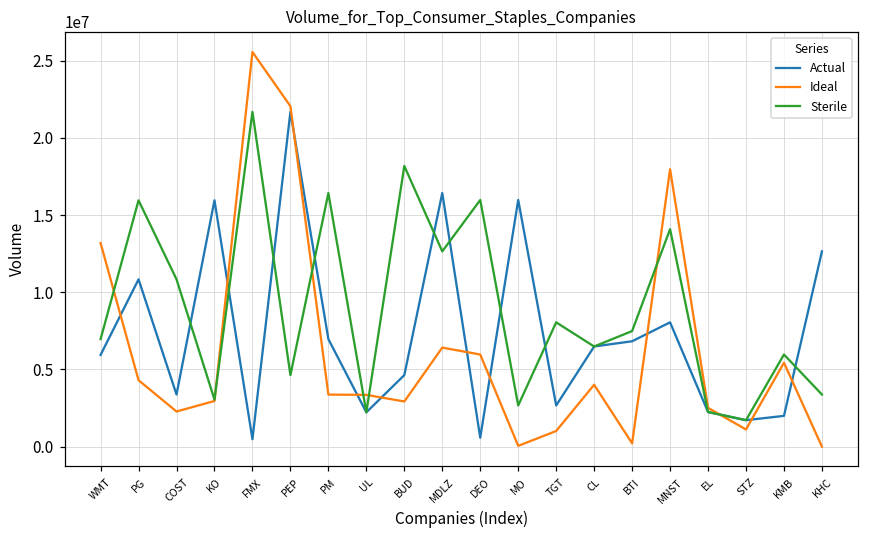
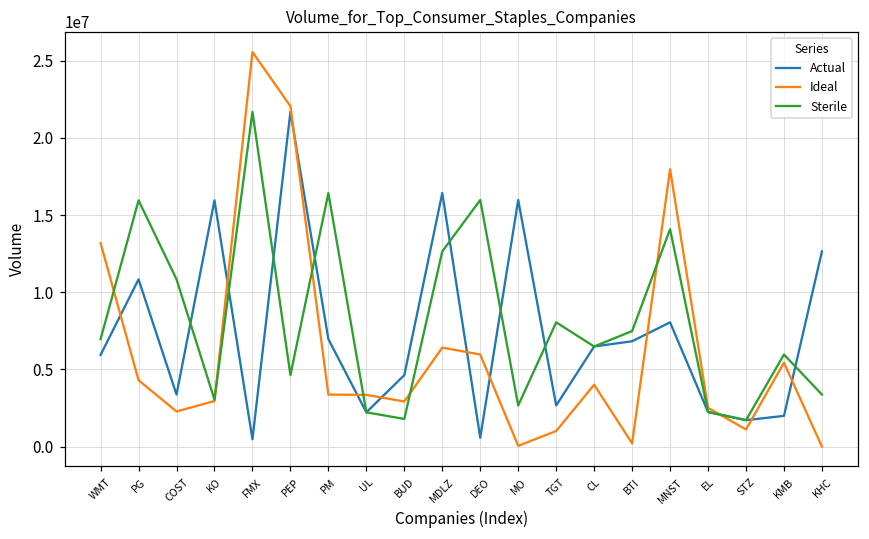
  {
    "Actual": {
      "WMT": 5900000,
      "PG": 10800000,
      "COST": 3400000,
      "KO": 16000000,
      "FMX": 500000,
      "PEP": 21700000,
      "PM": 7000000,
      "BUD": 4600000,
      "MDLZ": 16400000,
      "DEO": 600000,
      "MO": 16000000,
      "TGT": 2700000,
      "BTI": 6800000,
      "MNST": 8100000,
      "KMB": 2000000,
      "KHC": 12700000
    },
    "Ideal": {
      "WMT": 13200000,
      "PG": 4300000,
      "COST": 2300000,
      "FMX": 25600000,
      "PEP": 22100000,
      "PM": 3400000,
      "UL": 3400000,
      "BUD": 2900000,
      "MDLZ": 6400000,
      "DEO": 6000000,
      "MO": 100000,
      "TGT": 1000000,
      "CL": 4000000,
      "BTI": 200000,
      "MNST": 18000000,
      "EL": 2500000,
      "STZ": 1100000,
      "KMB": 5400000,
      "KHC": 0
    },
    "Sterile": {
      "WMT": 7000000,
      "PG": 16000000,
      "COST": 10800000,
      "FMX": 21700000,
      "PEP": 4600000,
      "PM": 16400000,
-     "BUD": 18200000,
+     "BUD": 1800000,
      "MDLZ": 12700000,
      "DEO": 16000000,
      "MO": 2700000,
      "TGT": 8100000,
      "BTI": 7500000,
      "MNST": 14100000,
      "KMB": 6000000,
      "KHC": 3400000
    }
  }
